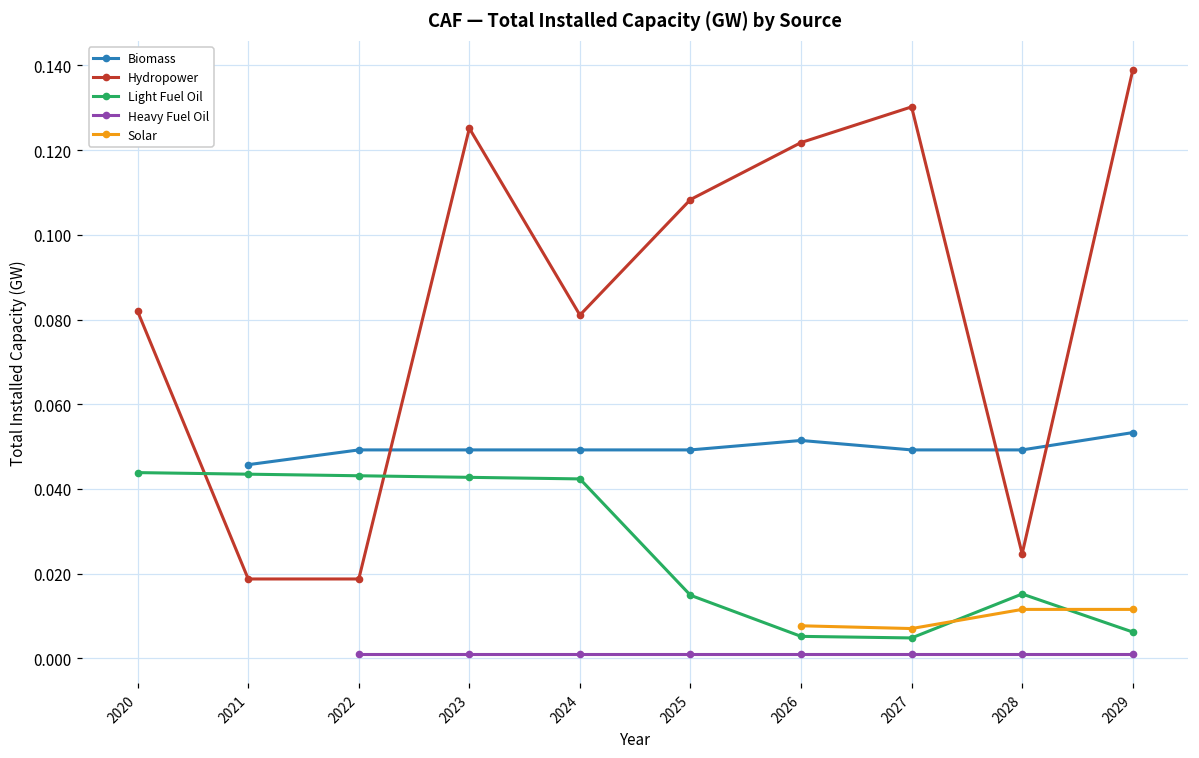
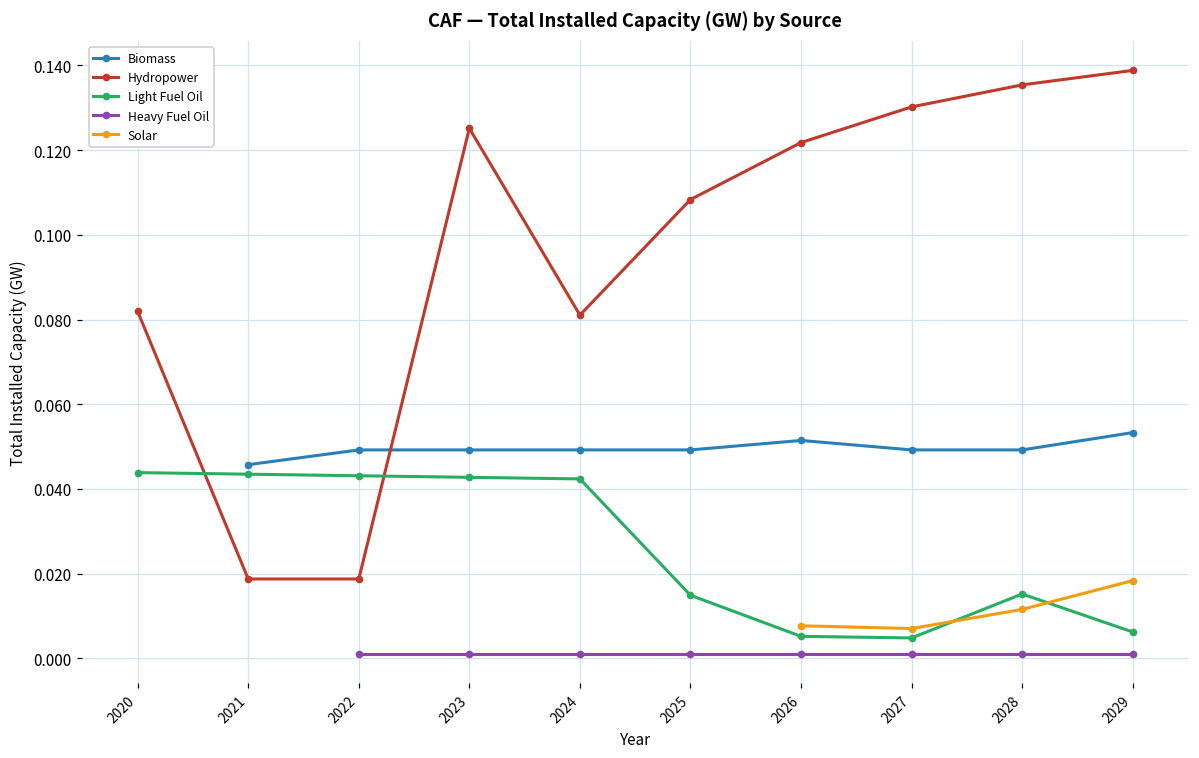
  {
    "Biomass": {
      "2021": 0.046,
      "2022": 0.049,
      "2023": 0.049,
      "2024": 0.049,
      "2025": 0.049,
      "2026": 0.051,
      "2027": 0.049,
      "2028": 0.049,
      "2029": 0.053
    },
    "Hydropower": {
      "2020": 0.082,
      "2021": 0.019,
      "2022": 0.019,
      "2023": 0.125,
      "2024": 0.081,
      "2025": 0.108,
      "2026": 0.122,
      "2027": 0.130,
-     "2028": 0.025,
+     "2028": 0.135,
      "2029": 0.139
    },
    "Light Fuel Oil": {
      "2020": 0.044,
      "2021": 0.043,
      "2022": 0.043,
      "2023": 0.043,
      "2024": 0.042,
      "2025": 0.015,
      "2026": 0.005,
      "2027": 0.005,
      "2028": 0.015,
      "2029": 0.006
    },
    "Heavy Fuel Oil": {
      "2022": 0.001,
      "2023": 0.001,
      "2024": 0.001,
      "2025": 0.001,
      "2026": 0.001,
      "2027": 0.001,
      "2028": 0.001,
      "2029": 0.001
    },
    "Solar": {
      "2026": 0.008,
      "2027": 0.007,
      "2028": 0.012,
-     "2029": 0.012
+     "2029": 0.018
    }
  }
